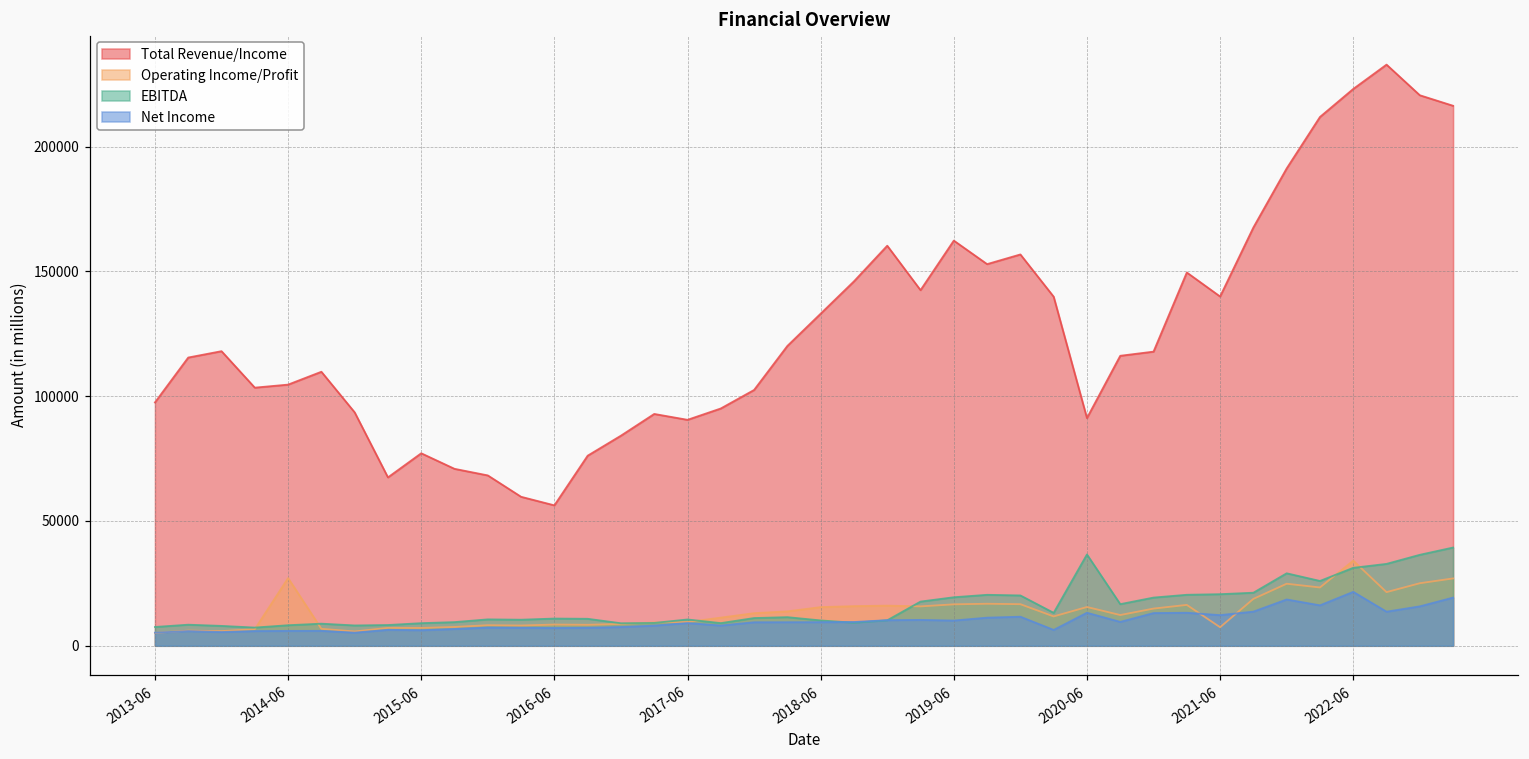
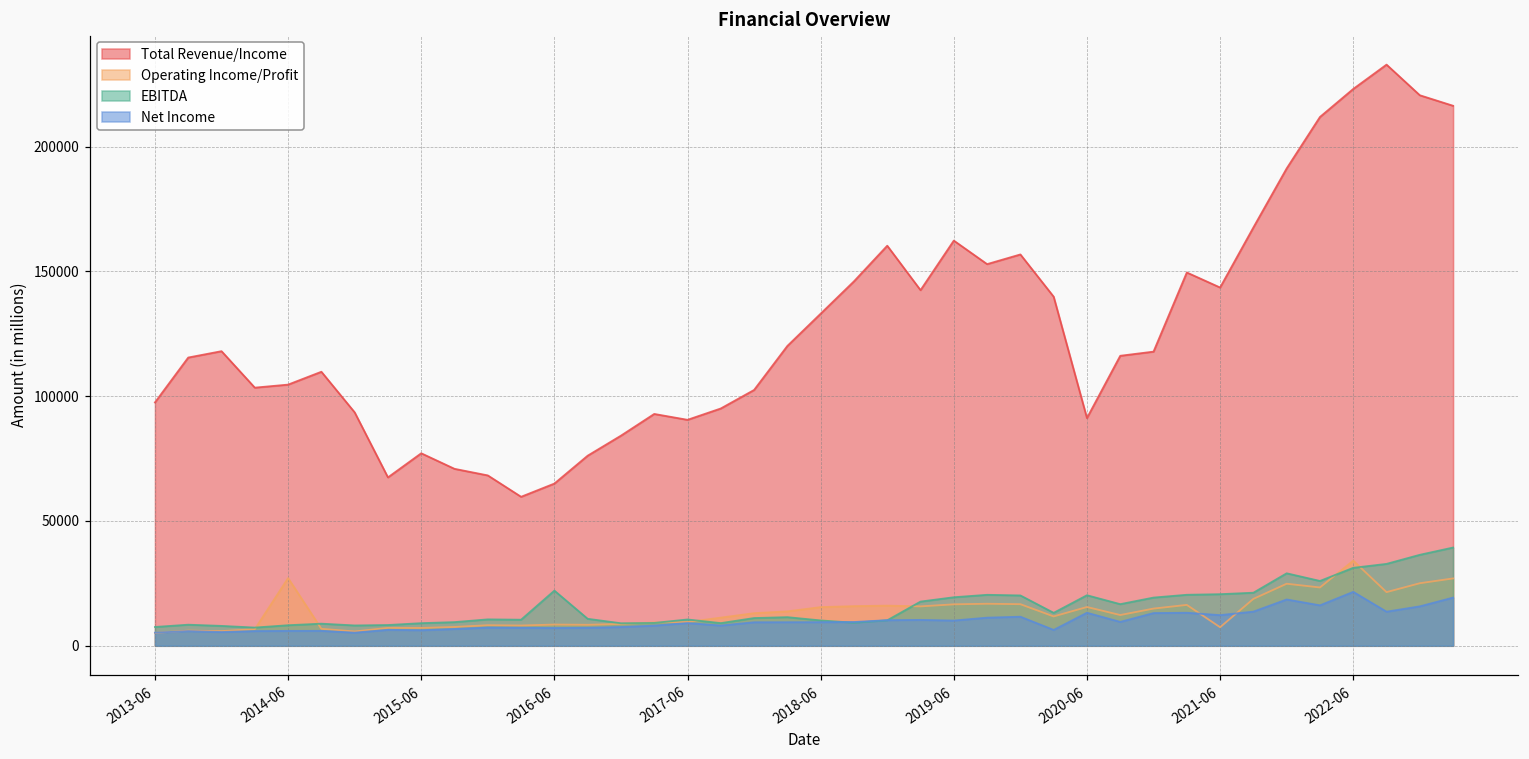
  {
    "Total Revenue/Income": {
      "2013-06": 98000,
      "2014-06": 105000,
      "2015-06": 77000,
-     "2016-06": 56000,
+     "2016-06": 65000,
      "2017-06": 91000,
      "2018-06": 133000,
      "2019-06": 162000,
      "2020-06": 91000,
-     "2021-06": 140000,
+     "2021-06": 144000,
      "2022-06": 223000
    },
    "Operating Income/Profit": {
      "2014-06": 27000,
      "2016-06": 8000,
      "2018-06": 15000,
      "2019-06": 17000,
      "2020-06": 16000,
      "2021-06": 7000,
      "2022-06": 34000
    },
    "EBITDA": {
      "2013-06": 8000,
      "2014-06": 8000,
      "2015-06": 9000,
-     "2016-06": 11000,
+     "2016-06": 22000,
      "2019-06": 19000,
-     "2020-06": 37000,
+     "2020-06": 20000,
      "2021-06": 21000,
      "2022-06": 31000
    },
    "Net Income": {
      "2014-06": 6000,
      "2016-06": 7000,
      "2019-06": 10000,
      "2020-06": 13000,
      "2021-06": 12000,
      "2022-06": 22000
    }
  }
